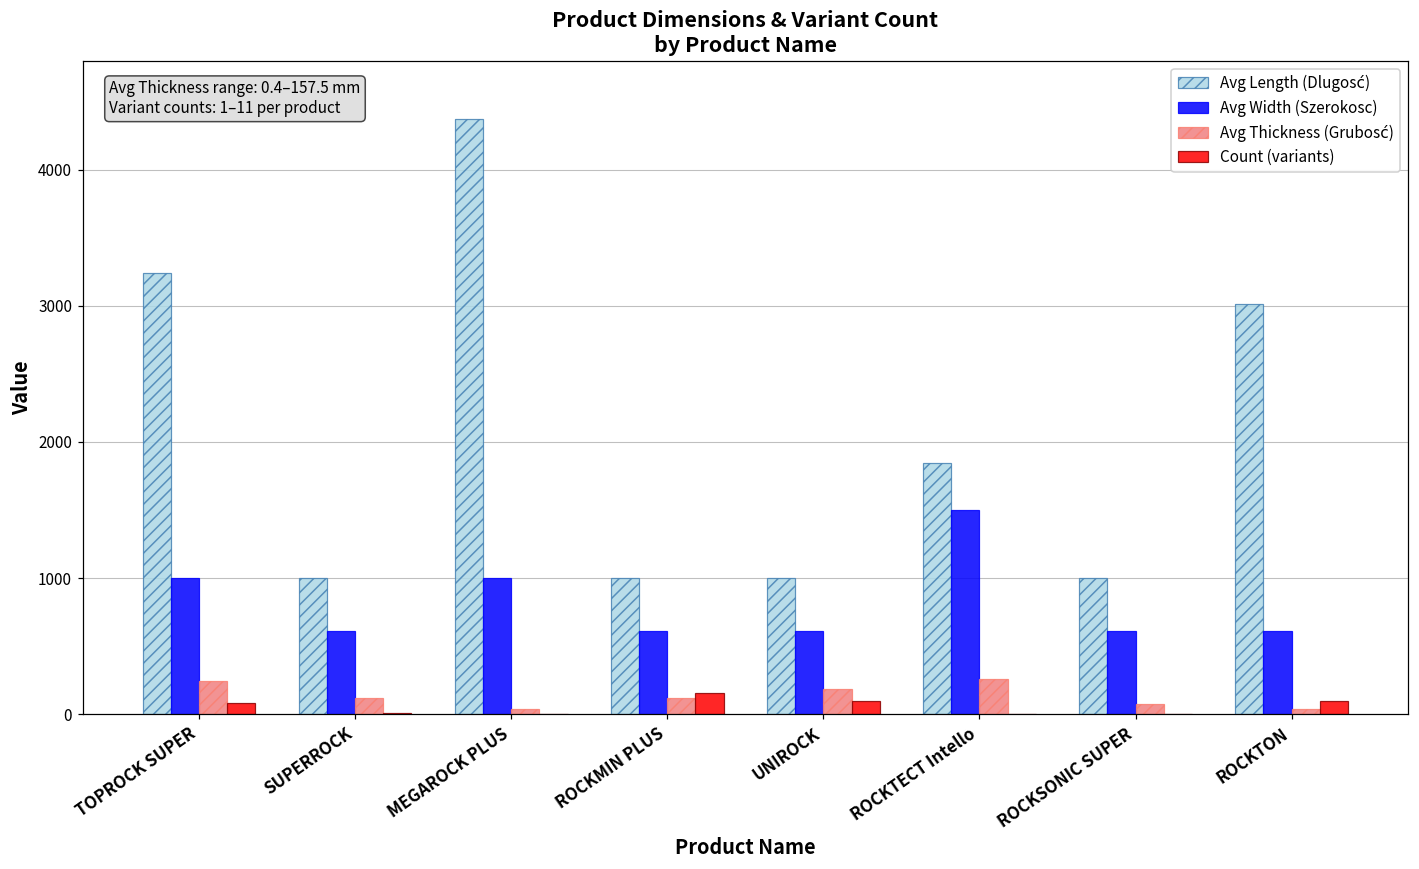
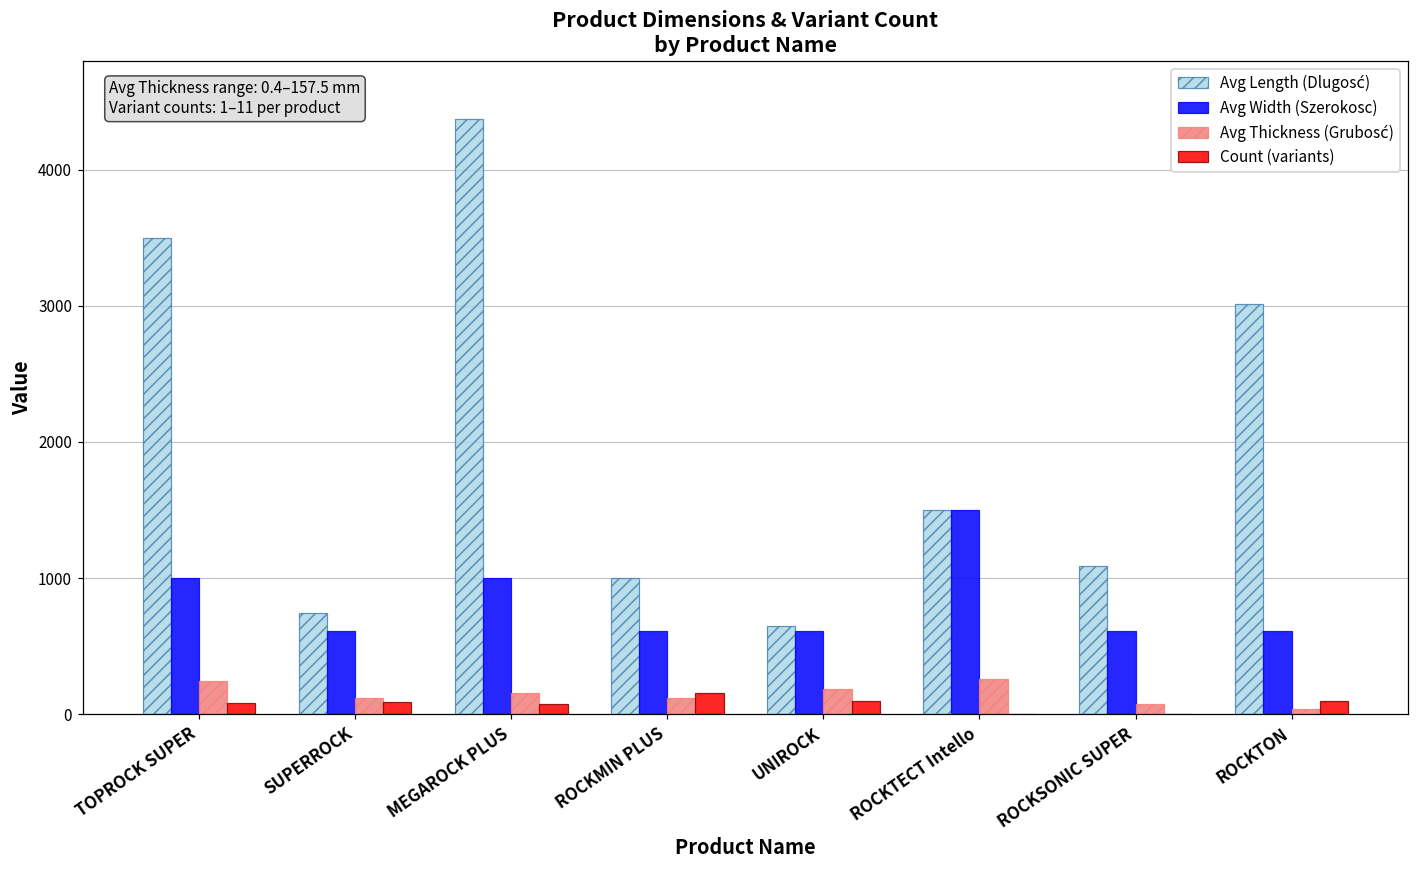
  {
    "Avg Length (Dlugosć)": {
-     "TOPROCK SUPER": 3240,
-     "SUPERROCK": 1000,
+     "TOPROCK SUPER": 3500,
+     "SUPERROCK": 750,
      "MEGAROCK PLUS": 4380,
      "ROCKMIN PLUS": 1000,
-     "UNIROCK": 1000,
-     "ROCKTECT Intello": 1840,
-     "ROCKSONIC SUPER": 1000,
+     "UNIROCK": 650,
+     "ROCKTECT Intello": 1500,
+     "ROCKSONIC SUPER": 1090,
      "ROCKTON": 3010
    },
    "Avg Width (Szerokosc)": {
      "TOPROCK SUPER": 1000,
      "SUPERROCK": 610,
      "MEGAROCK PLUS": 1000,
      "ROCKMIN PLUS": 610,
      "UNIROCK": 610,
      "ROCKTECT Intello": 1500,
      "ROCKSONIC SUPER": 610,
      "ROCKTON": 610
    },
    "Avg Thickness (Grubosć)": {
      "TOPROCK SUPER": 240,
      "SUPERROCK": 120,
-     "MEGAROCK PLUS": 40,
+     "MEGAROCK PLUS": 160,
      "ROCKMIN PLUS": 120,
      "UNIROCK": 190,
      "ROCKTECT Intello": 260,
      "ROCKSONIC SUPER": 80,
      "ROCKTON": 40
    },
    "Count (variants)": {
      "TOPROCK SUPER": 80,
-     "SUPERROCK": 10,
-     "MEGAROCK PLUS": 0,
+     "SUPERROCK": 90,
+     "MEGAROCK PLUS": 80,
      "ROCKMIN PLUS": 150,
      "UNIROCK": 90,
      "ROCKTON": 90
    }
  }
